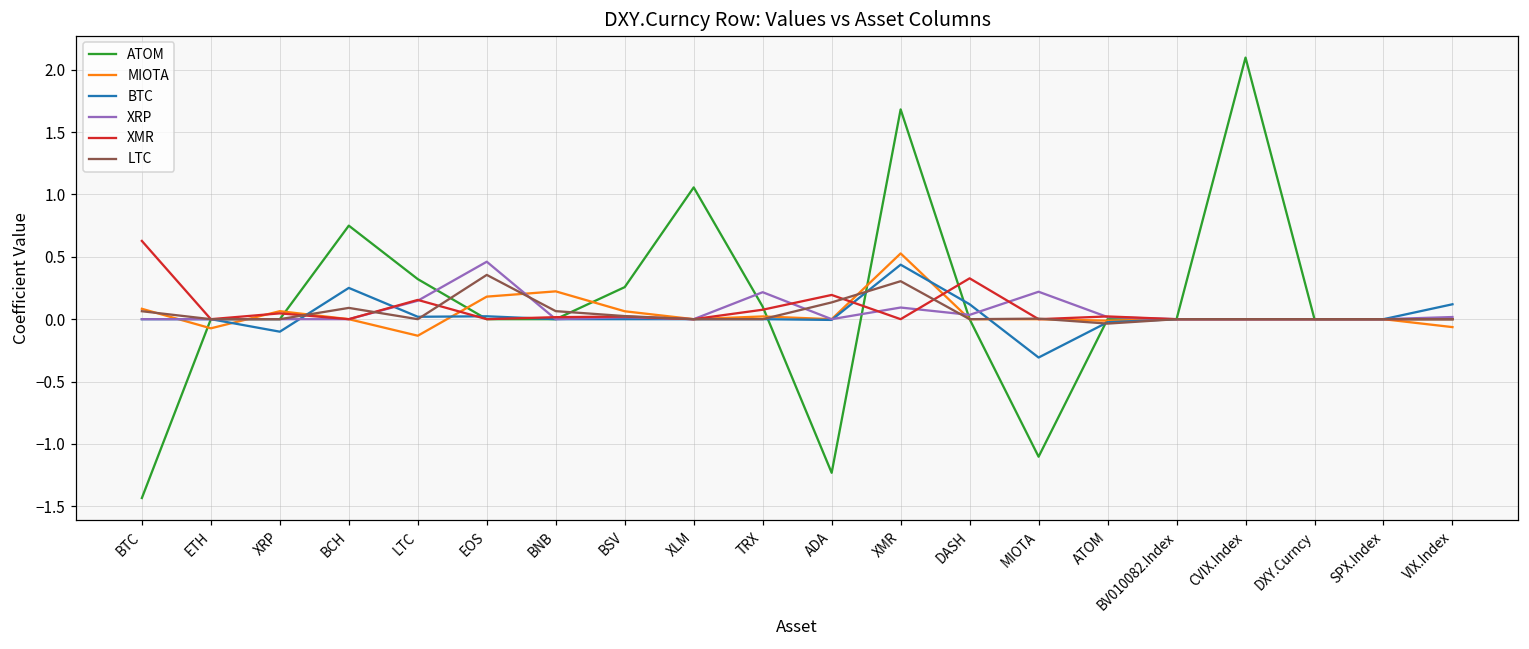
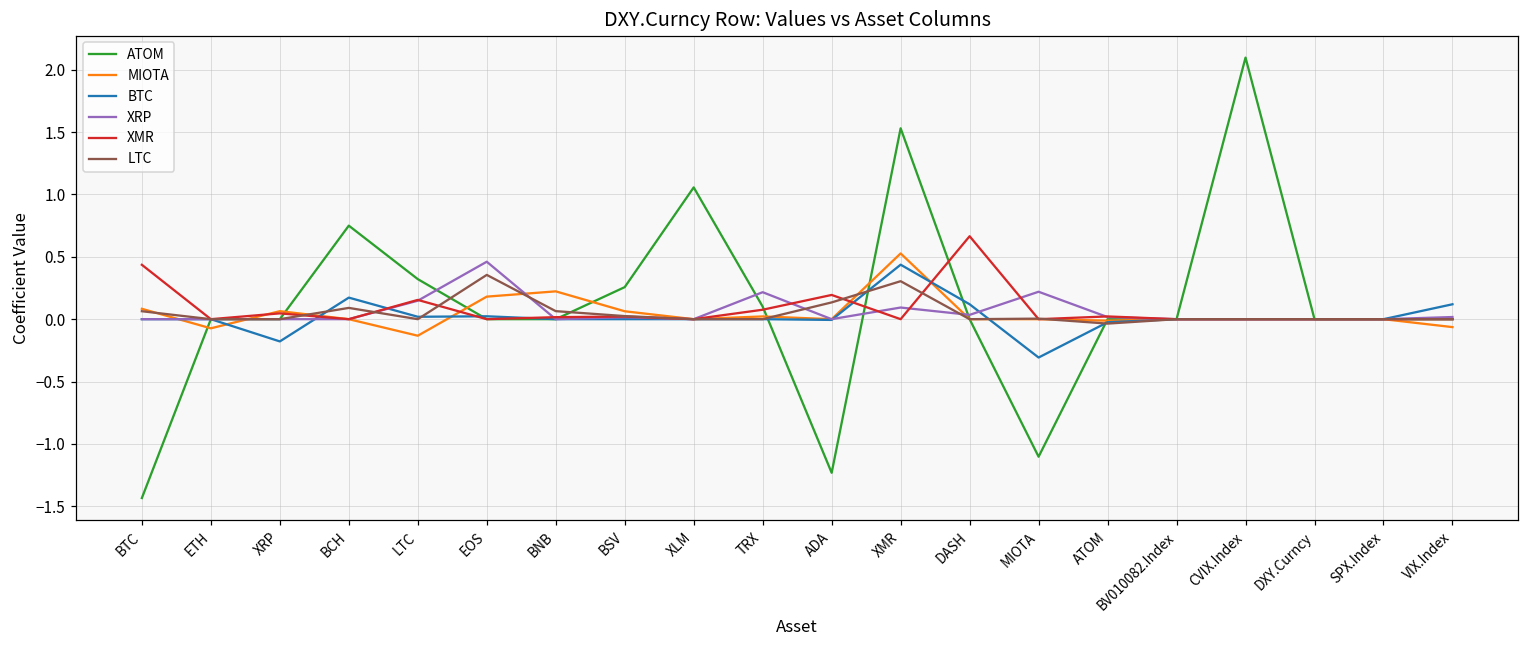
  {
    "ATOM": {
      "BTC": -1.43,
      "BCH": 0.75,
      "LTC": 0.32,
      "BSV": 0.26,
      "XLM": 1.06,
      "TRX": 0.10,
      "ADA": -1.23,
-     "XMR": 1.68,
+     "XMR": 1.53,
      "MIOTA": -1.10,
      "CVIX.Index": 2.10
    },
    "MIOTA": {
      "ETH": -0.07,
      "LTC": -0.13,
      "EOS": 0.18,
      "BNB": 0.22,
      "BSV": 0.06,
      "XMR": 0.53,
      "VIX.Index": -0.06
    },
    "BTC": {
-     "XRP": -0.10,
-     "BCH": 0.25,
+     "XRP": -0.18,
+     "BCH": 0.17,
      "EOS": 0.02,
      "XMR": 0.44,
      "DASH": 0.12,
      "MIOTA": -0.31,
      "VIX.Index": 0.12
    },
    "XRP": {
      "EOS": 0.46,
      "TRX": 0.22,
      "XMR": 0.09,
      "DASH": 0.03,
      "MIOTA": 0.22
    },
    "XMR": {
-     "BTC": 0.63,
+     "BTC": 0.44,
      "TRX": 0.08,
      "ADA": 0.19,
      "XMR": 0.00,
-     "DASH": 0.33
+     "DASH": 0.67
    },
    "LTC": {
      "BCH": 0.09,
      "EOS": 0.36,
      "BNB": 0.06,
      "ADA": 0.13,
      "XMR": 0.30
    }
  }
